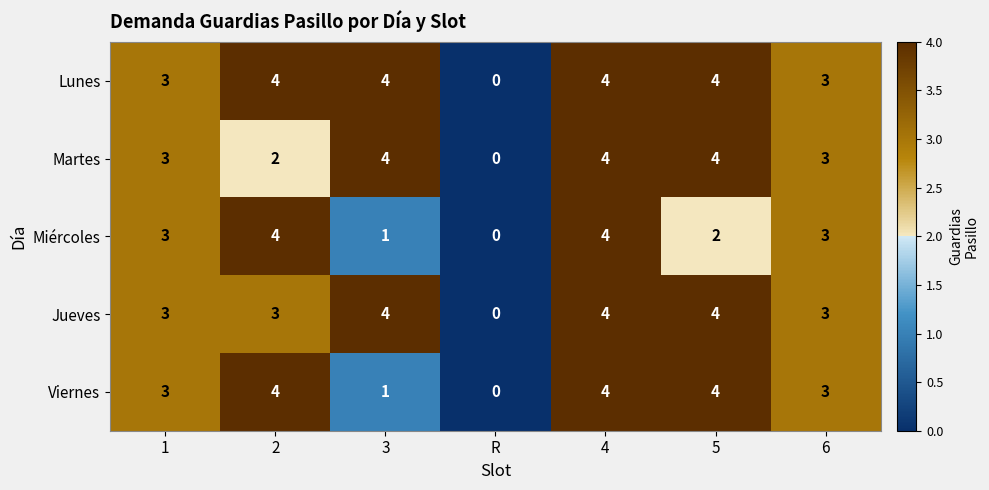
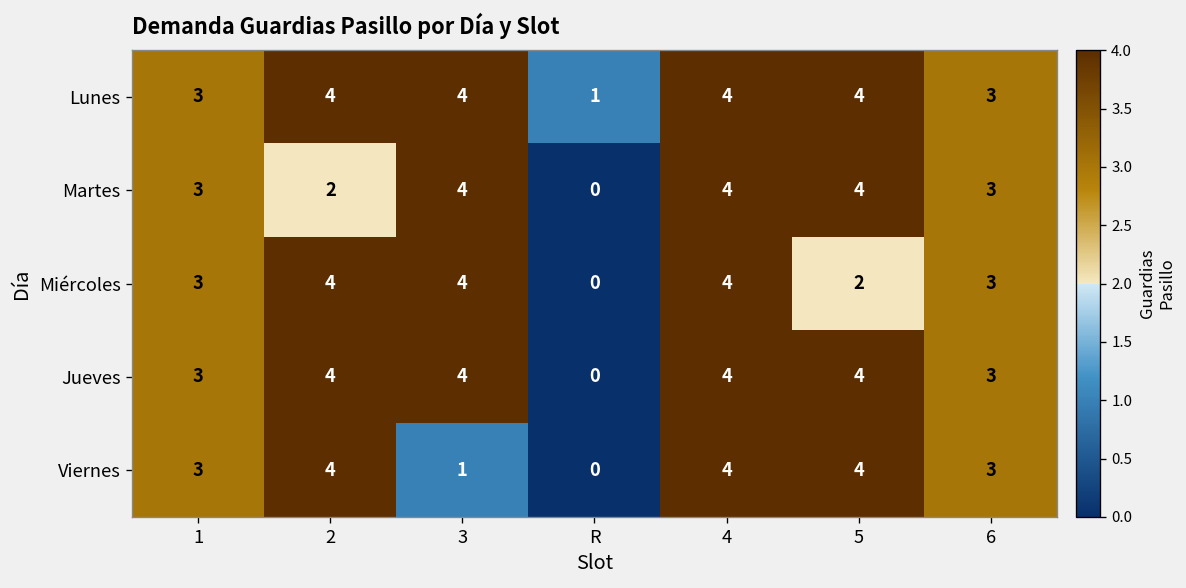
  {
    "Lunes": {
      "1": 3,
      "2": 4,
      "3": 4,
-     "R": 0,
+     "R": 1,
      "4": 4,
      "5": 4,
      "6": 3
    },
    "Martes": {
      "1": 3,
      "2": 2,
      "3": 4,
      "R": 0,
      "4": 4,
      "5": 4,
      "6": 3
    },
    "Miércoles": {
      "1": 3,
      "2": 4,
-     "3": 1,
+     "3": 4,
      "R": 0,
      "4": 4,
      "5": 2,
      "6": 3
    },
    "Jueves": {
      "1": 3,
-     "2": 3,
+     "2": 4,
      "3": 4,
      "R": 0,
      "4": 4,
      "5": 4,
      "6": 3
    },
    "Viernes": {
      "1": 3,
      "2": 4,
      "3": 1,
      "R": 0,
      "4": 4,
      "5": 4,
      "6": 3
    }
  }
